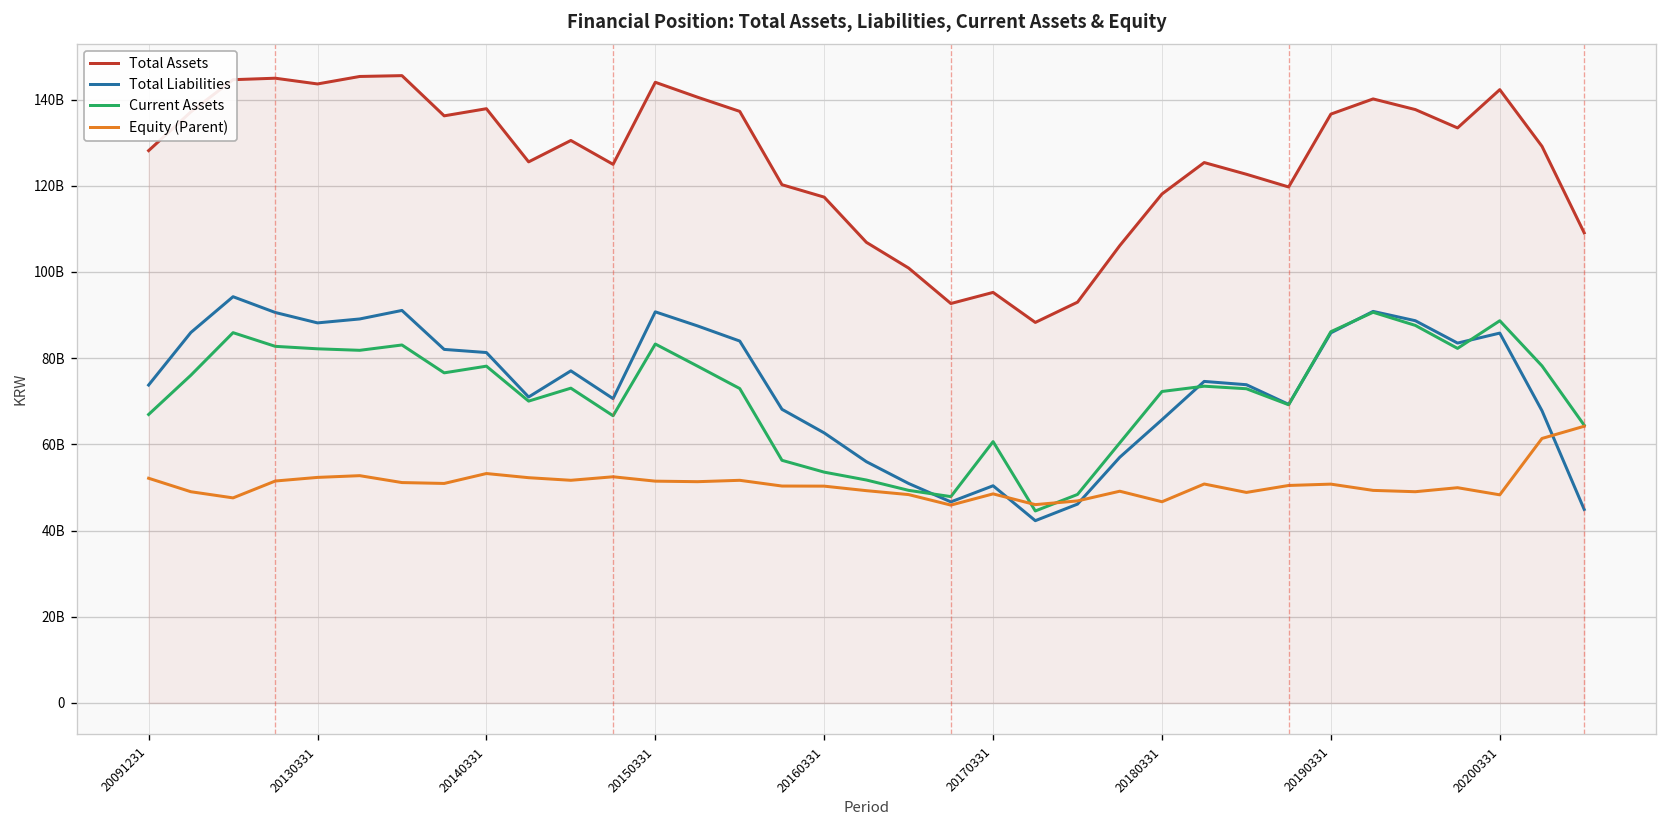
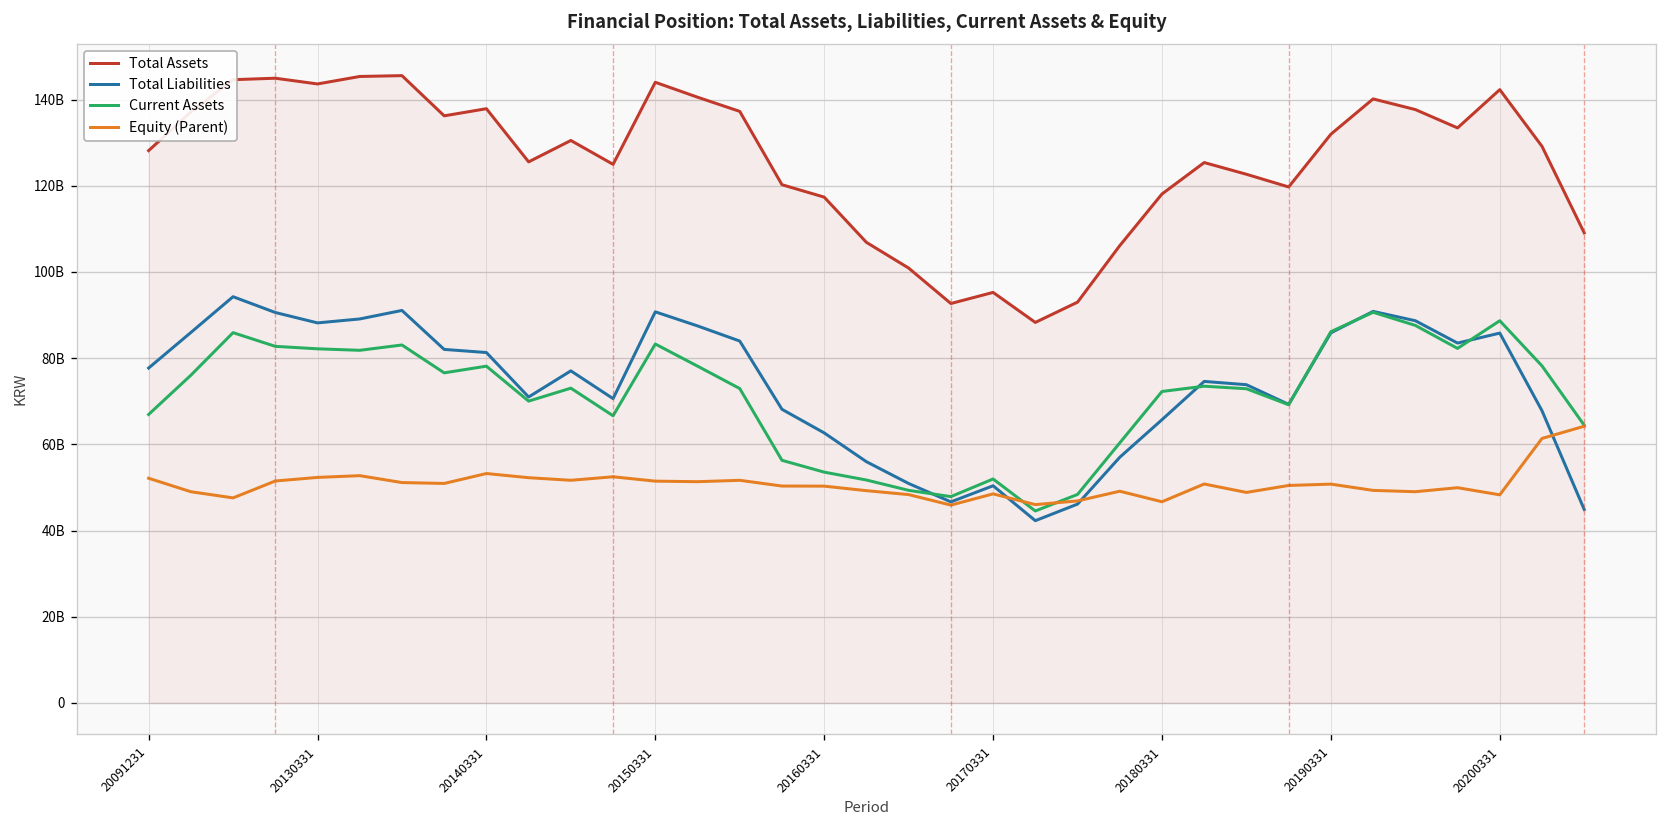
  {
    "Total Assets": {
      "20091231": 128000000000,
      "20130331": 144000000000,
      "20140331": 138000000000,
      "20150331": 144000000000,
      "20160331": 117000000000,
      "20170331": 95000000000,
      "20180331": 118000000000,
-     "20190331": 137000000000,
+     "20190331": 132000000000,
      "20200331": 142000000000
    },
    "Total Liabilities": {
-     "20091231": 74000000000,
+     "20091231": 78000000000,
      "20130331": 88000000000,
      "20140331": 81000000000,
      "20150331": 91000000000,
      "20160331": 63000000000,
      "20170331": 50000000000,
      "20180331": 66000000000,
      "20200331": 86000000000
    },
    "Current Assets": {
      "20091231": 67000000000,
      "20130331": 82000000000,
      "20140331": 78000000000,
      "20150331": 83000000000,
      "20160331": 54000000000,
-     "20170331": 61000000000,
+     "20170331": 52000000000,
      "20180331": 72000000000,
      "20200331": 89000000000
    },
    "Equity (Parent)": {
      "20091231": 52000000000,
      "20130331": 52000000000,
      "20140331": 53000000000,
      "20150331": 51000000000,
      "20160331": 50000000000,
      "20170331": 49000000000,
      "20180331": 47000000000,
      "20190331": 51000000000,
      "20200331": 48000000000
    }
  }
